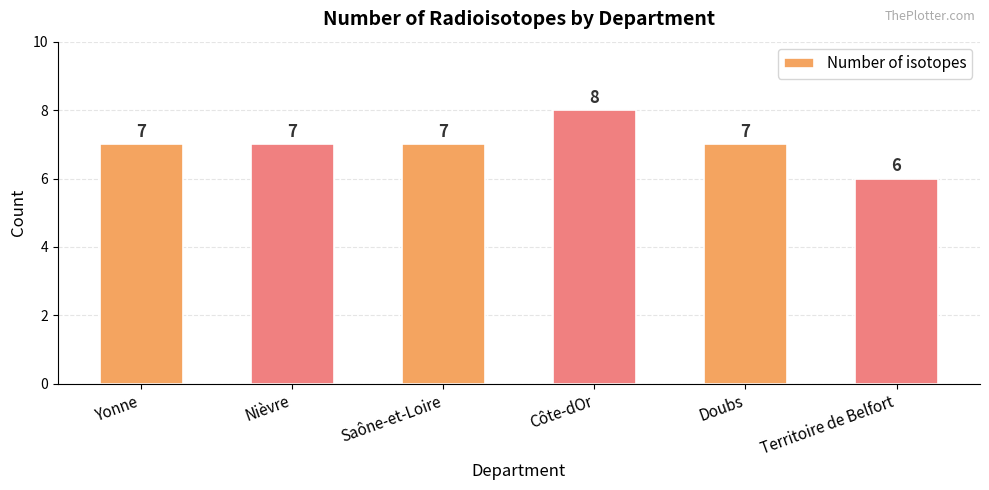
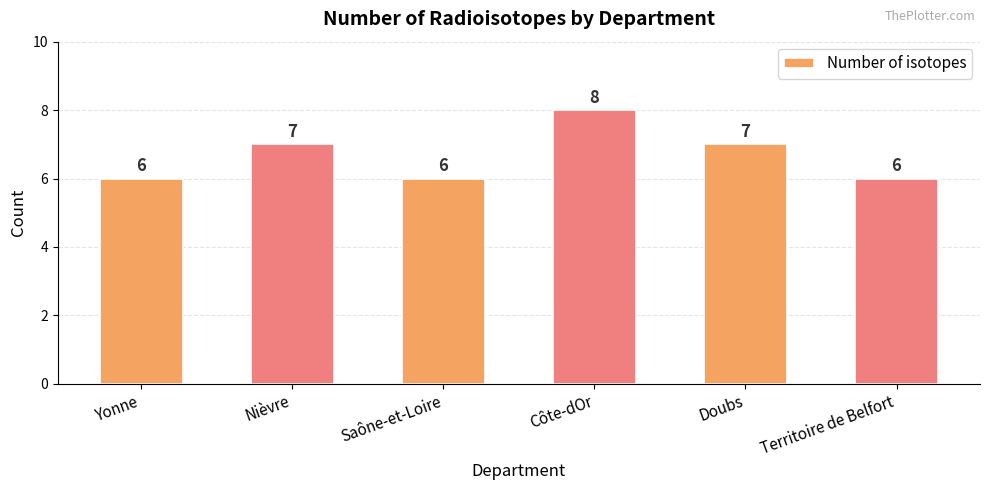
  {
-   "Yonne": 7,
+   "Yonne": 6,
    "Nièvre": 7,
-   "Saône-et-Loire": 7,
+   "Saône-et-Loire": 6,
    "Côte-dOr": 8,
    "Doubs": 7,
    "Territoire de Belfort": 6
  }
